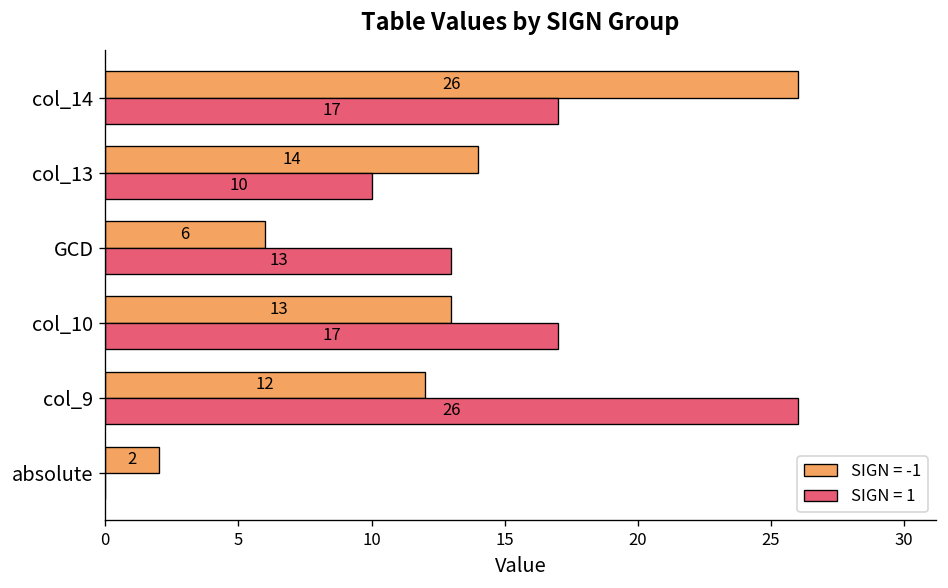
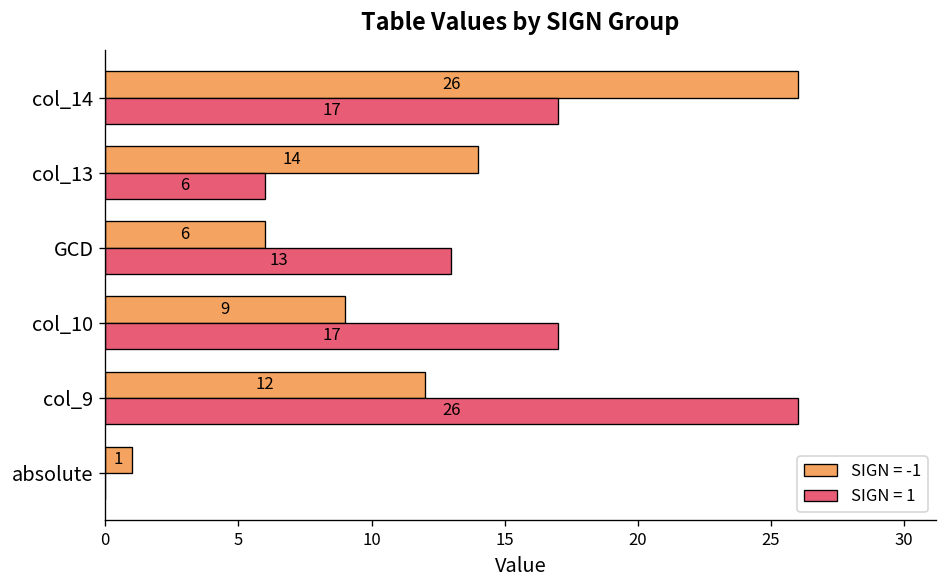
  {
    "SIGN = -1": {
      "col_14": 26,
      "col_13": 14,
      "GCD": 6,
-     "col_10": 13,
+     "col_10": 9,
      "col_9": 12,
-     "absolute": 2
+     "absolute": 1
    },
    "SIGN = 1": {
      "col_14": 17,
-     "col_13": 10,
+     "col_13": 6,
      "GCD": 13,
      "col_10": 17,
      "col_9": 26
    }
  }
